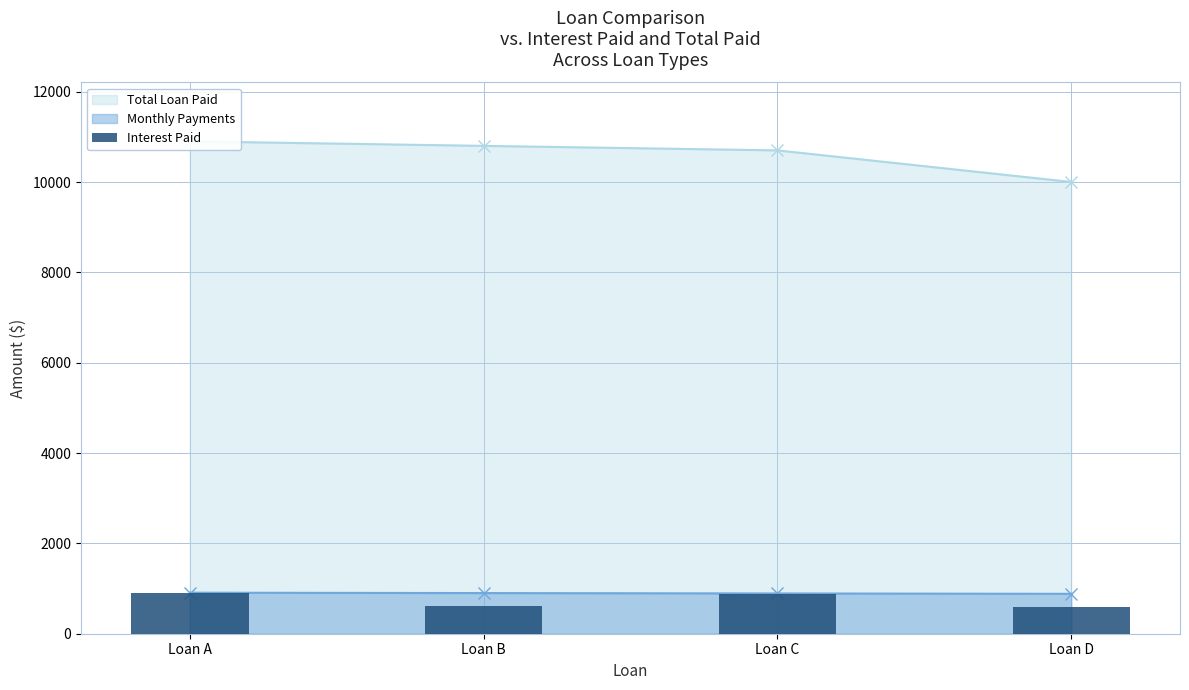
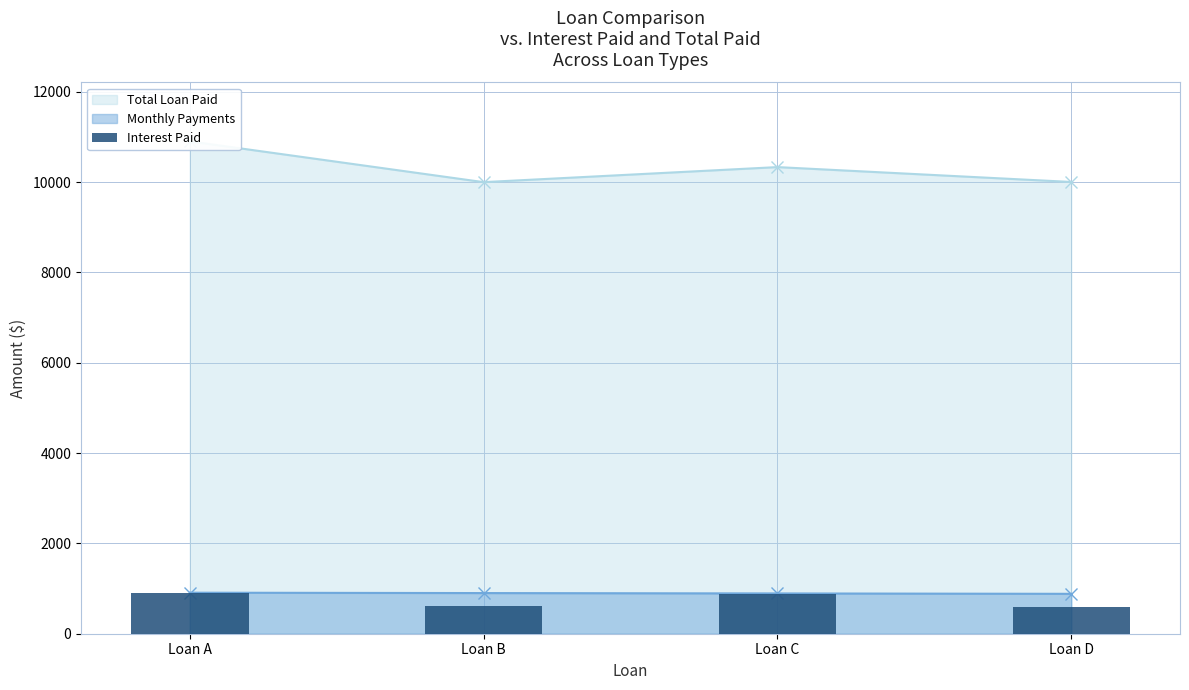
  {
    "Interest Paid": {
      "Loan A": 900,
      "Loan B": 600,
      "Loan C": 900,
      "Loan D": 600
    },
    "Total Loan Paid": {
-     "Loan B": 10800,
-     "Loan C": 10700,
+     "Loan B": 10000,
+     "Loan C": 10300,
      "Loan D": 10000
    },
    "Monthly Payments": {
      "Loan A": 900,
      "Loan B": 900,
      "Loan C": 900,
      "Loan D": 900
    }
  }
